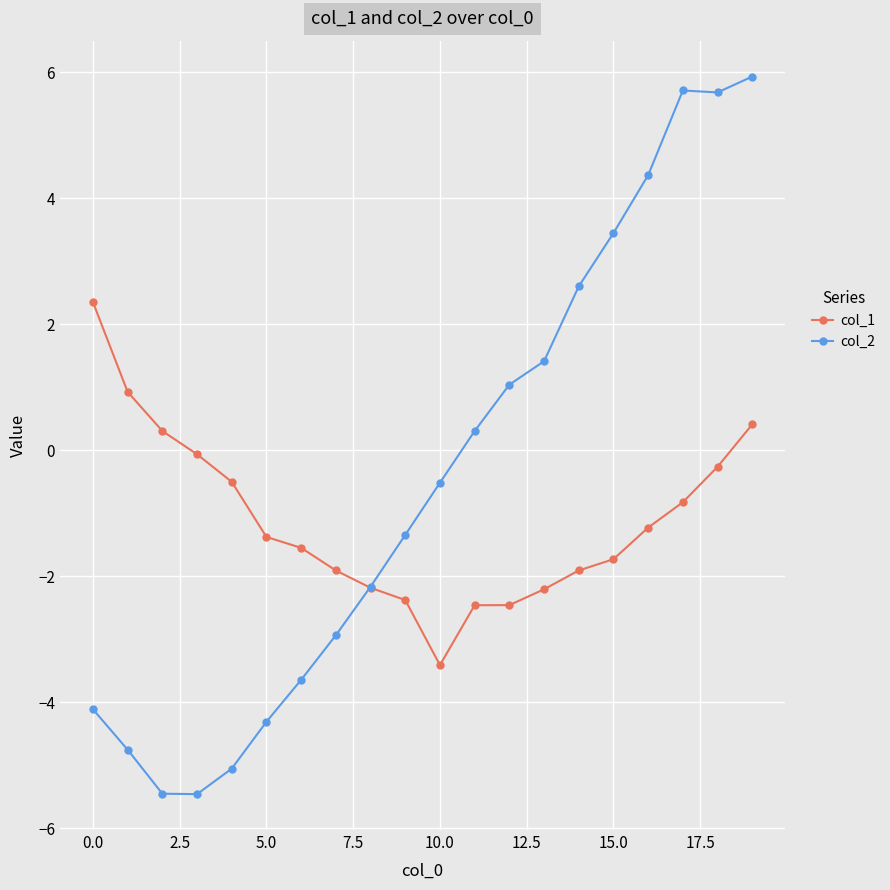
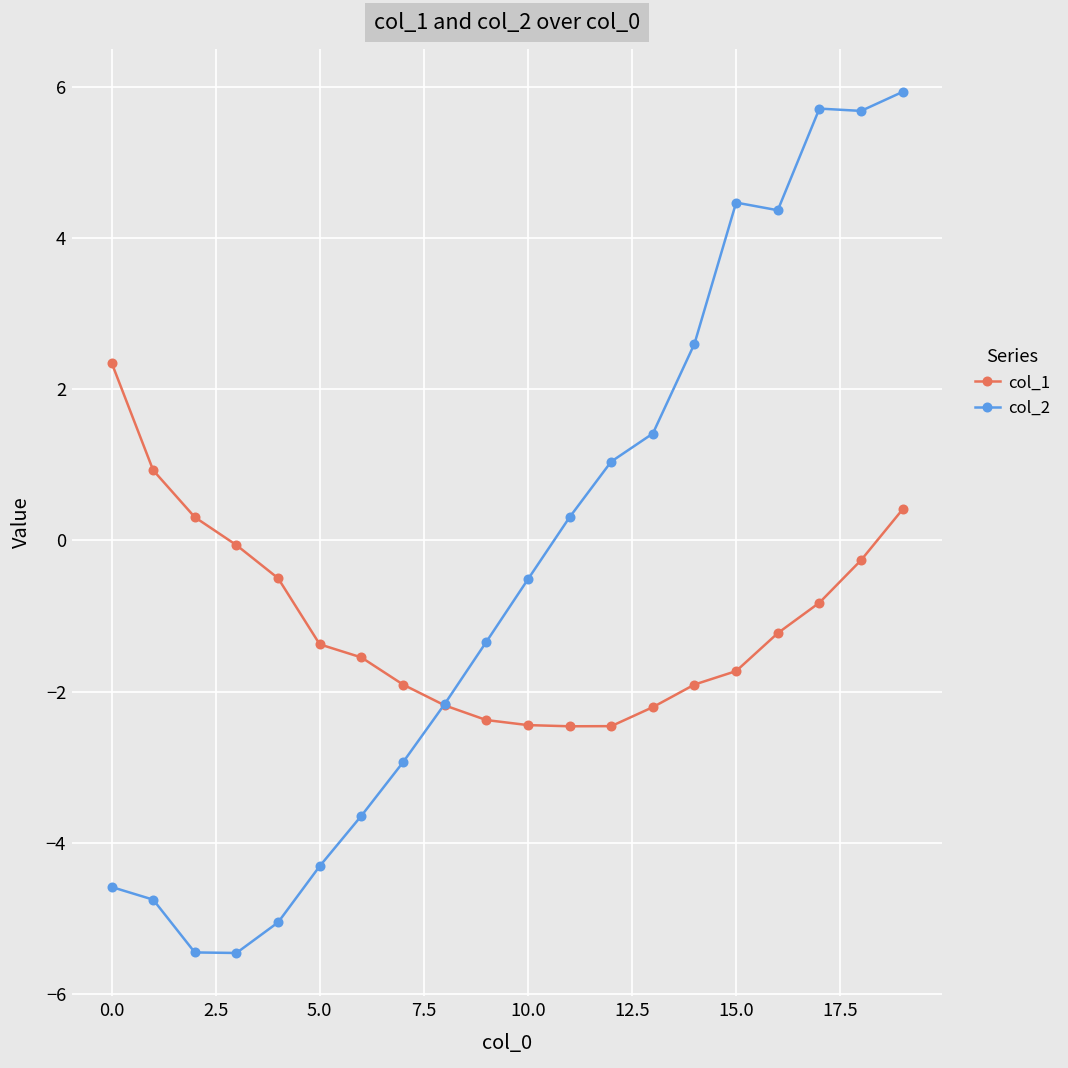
  {
    "col_1": {
      "0.0": 2.4,
      "5.0": -1.4,
-     "10.0": -3.4,
+     "10.0": -2.4,
      "15.0": -1.7
    },
    "col_2": {
-     "0.0": -4.1,
+     "0.0": -4.6,
      "5.0": -4.3,
      "10.0": -0.5,
-     "15.0": 3.4
+     "15.0": 4.5
    }
  }
